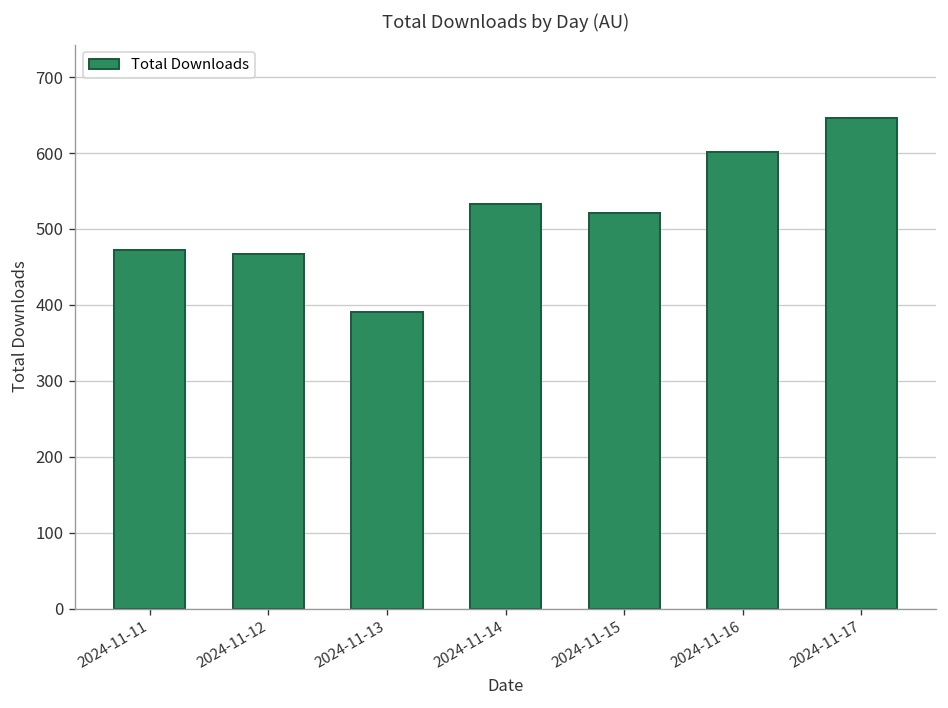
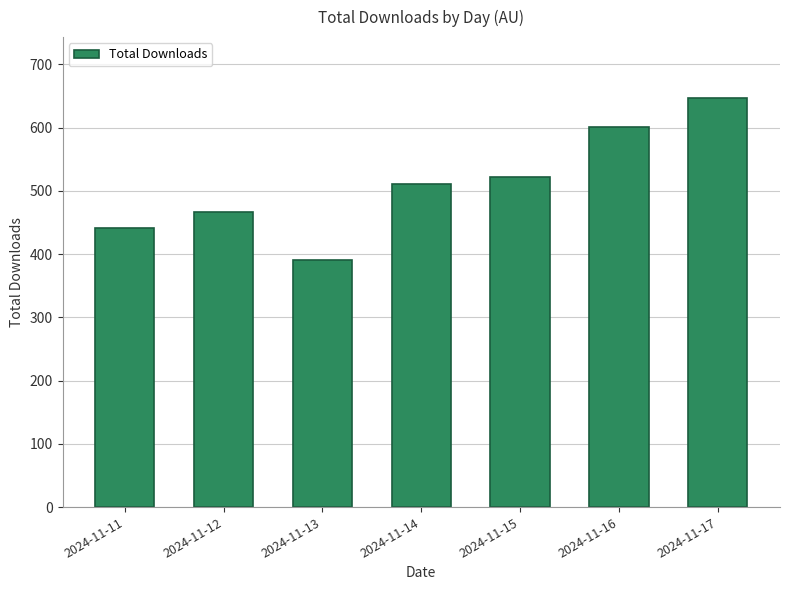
  {
-   "2024-11-11": 470,
+   "2024-11-11": 440,
    "2024-11-12": 470,
    "2024-11-13": 390,
-   "2024-11-14": 530,
+   "2024-11-14": 510,
    "2024-11-15": 520,
    "2024-11-16": 600,
    "2024-11-17": 650
  }
